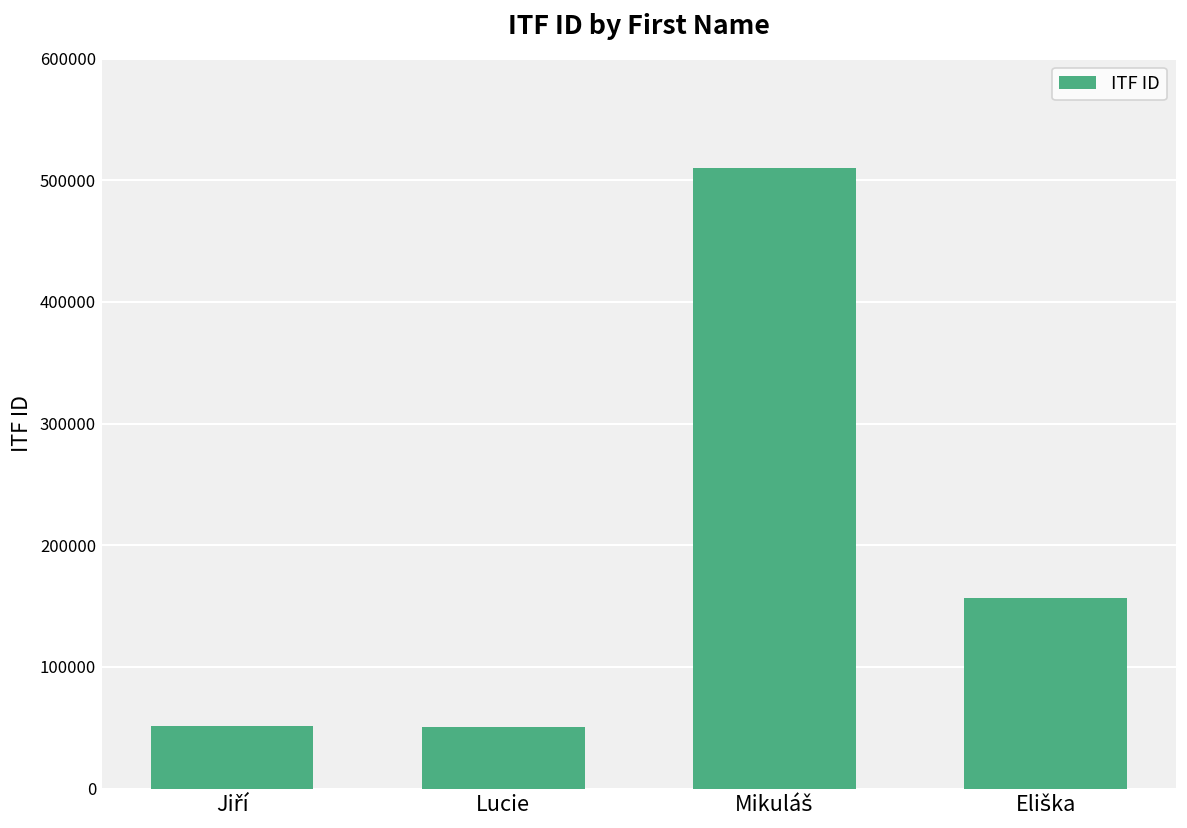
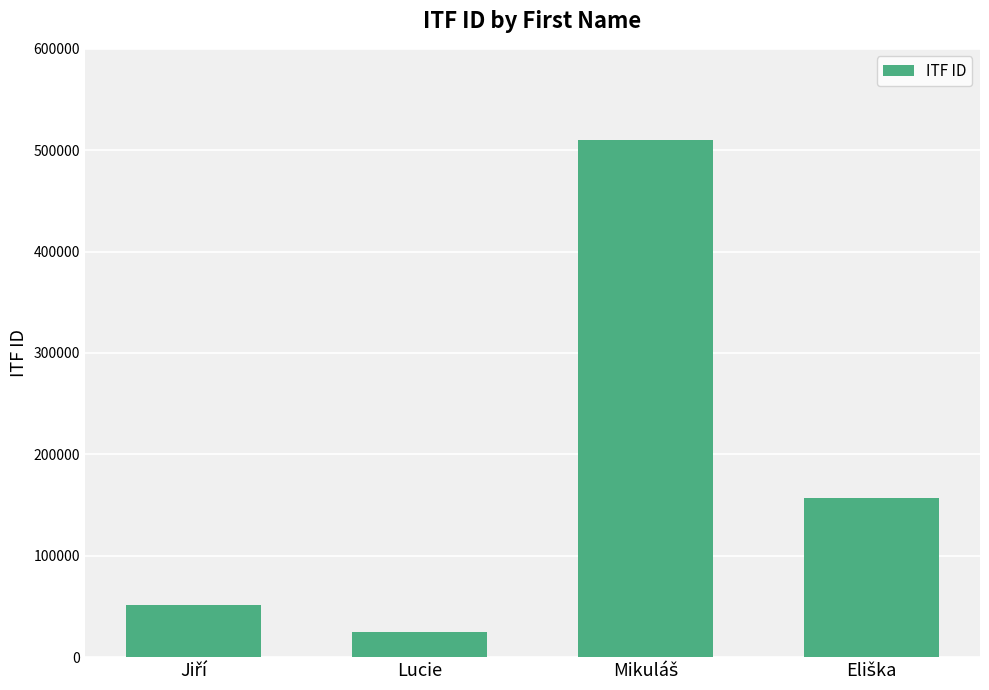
  {
    "Jiří": 51000,
-   "Lucie": 51000,
+   "Lucie": 25000,
    "Mikuláš": 510000,
    "Eliška": 157000
  }
